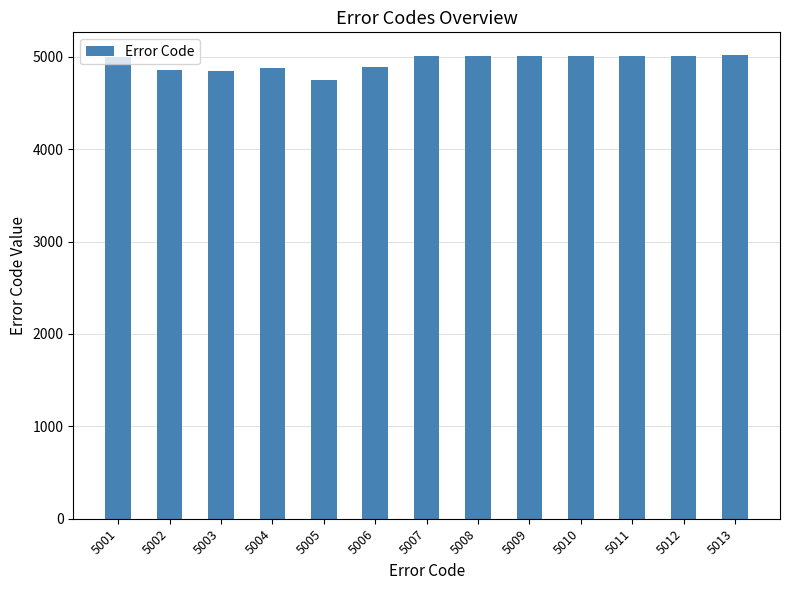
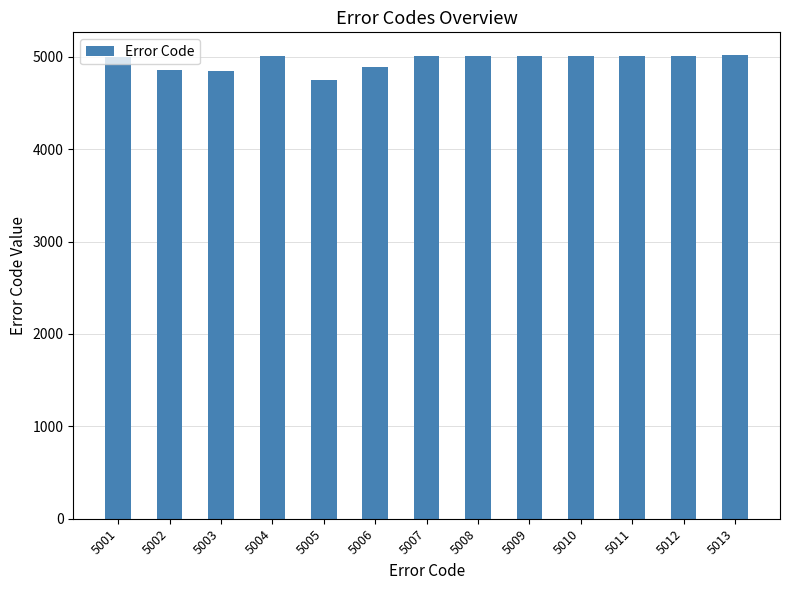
  {
    "5002": 4900,
    "5003": 4800,
-   "5004": 4900,
+   "5004": 5000,
    "5005": 4700,
    "5006": 4900,
    "5007": 5000,
    "5008": 5000,
    "5009": 5000,
    "5010": 5000,
    "5011": 5000,
    "5012": 5000,
    "5013": 5000
  }
